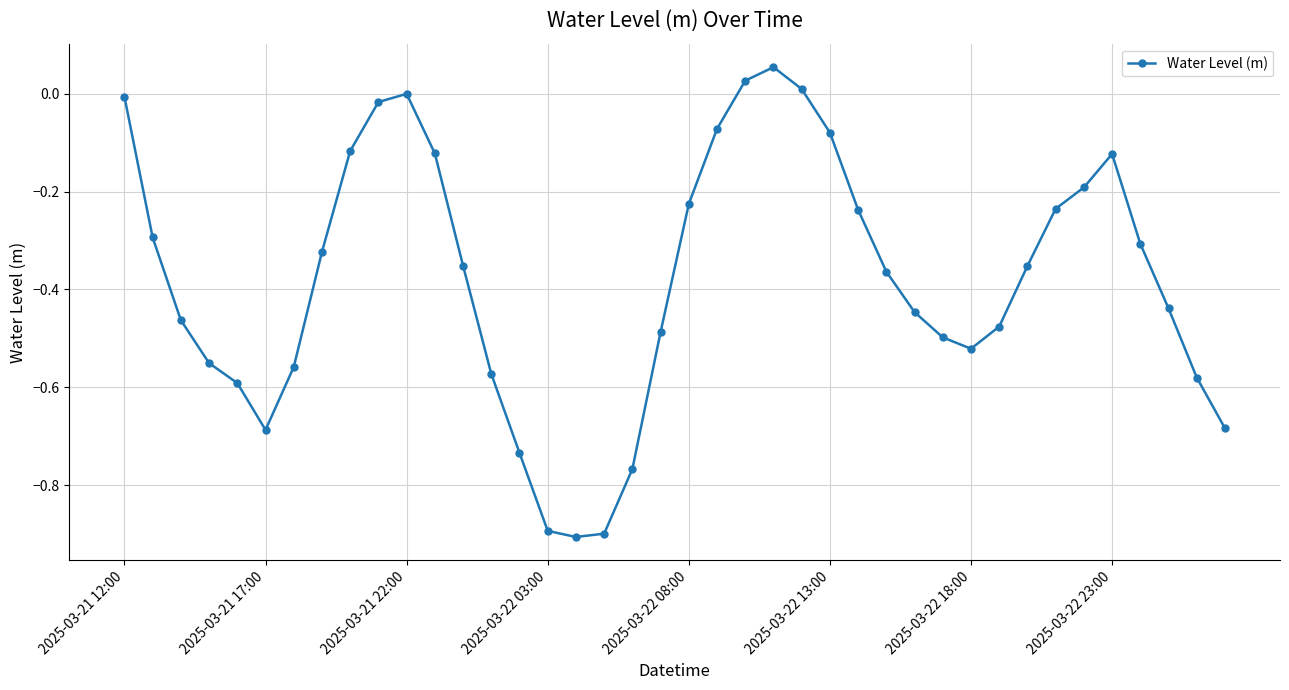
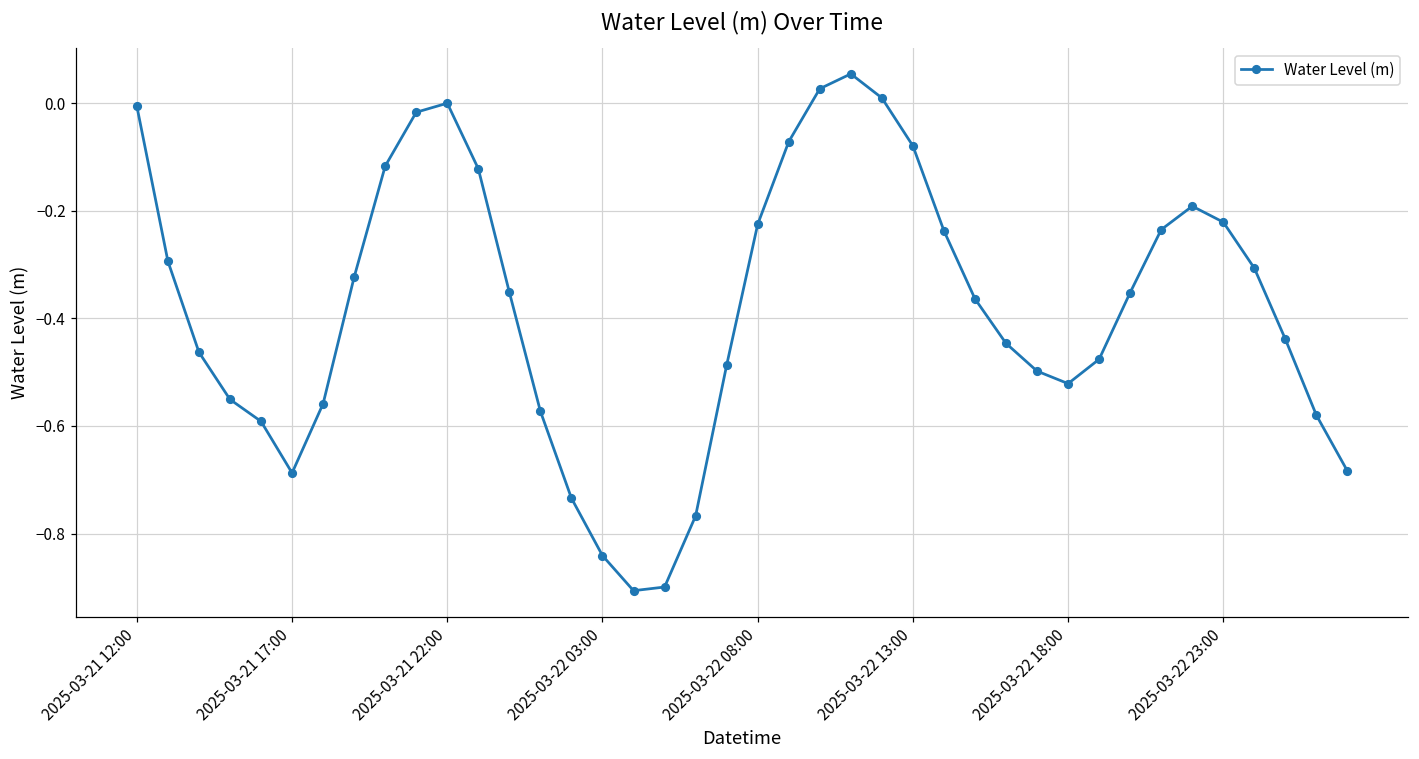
  {
    "2025-03-21 12:00": -0.01,
    "2025-03-21 17:00": -0.69,
    "2025-03-21 22:00": 0.00,
-   "2025-03-22 03:00": -0.89,
+   "2025-03-22 03:00": -0.84,
    "2025-03-22 08:00": -0.23,
    "2025-03-22 13:00": -0.08,
    "2025-03-22 18:00": -0.52,
-   "2025-03-22 23:00": -0.12
+   "2025-03-22 23:00": -0.22
  }
